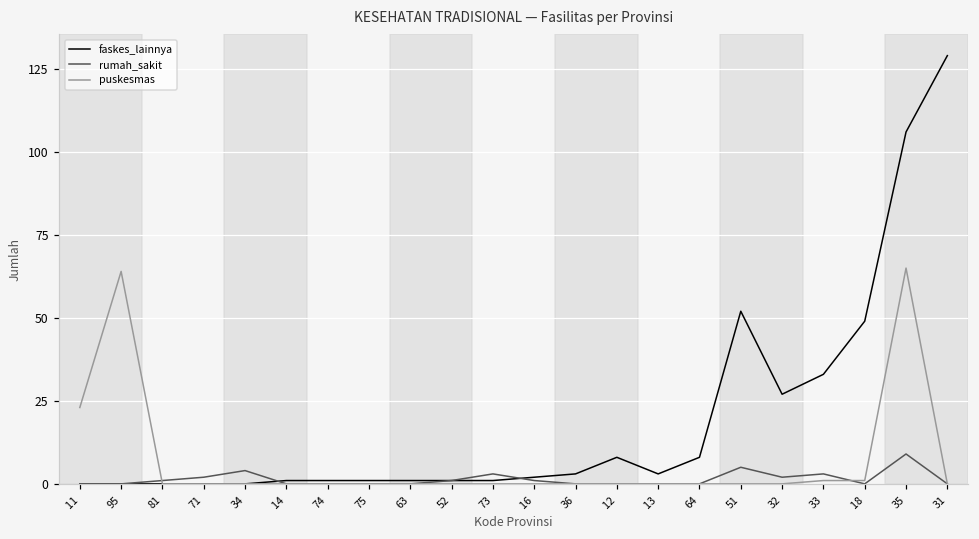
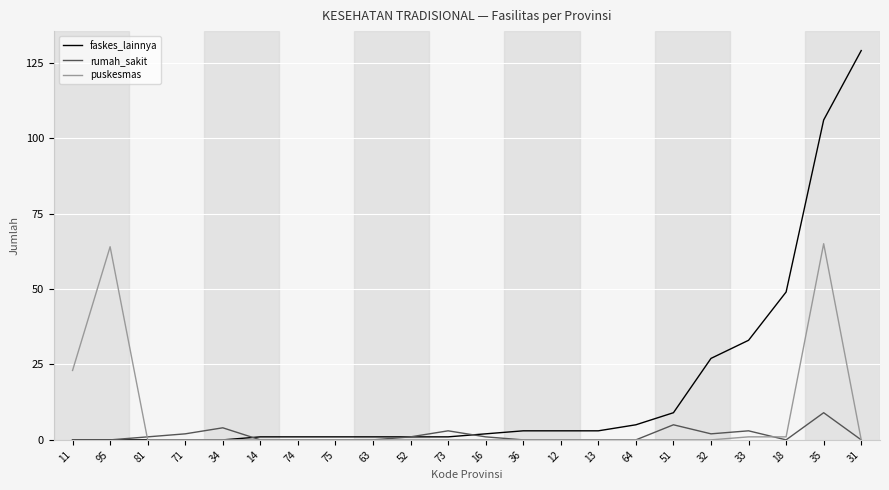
  {
    "faskes_lainnya": {
      "14": 1,
      "74": 1,
      "75": 1,
      "63": 1,
      "73": 1,
      "16": 2,
      "36": 3,
-     "12": 8,
+     "12": 3,
      "13": 3,
-     "64": 8,
-     "51": 52,
+     "64": 5,
+     "51": 9,
      "32": 27,
      "33": 33,
      "18": 49,
      "35": 106,
      "31": 129
    },
    "rumah_sakit": {
      "81": 1,
      "71": 2,
      "34": 4,
      "73": 3,
      "16": 1,
      "51": 5,
      "32": 2,
      "33": 3,
      "18": 0,
      "35": 9
    },
    "puskesmas": {
      "11": 23,
      "95": 64,
      "52": 0,
      "73": 0,
      "16": 0,
      "51": 0,
      "32": 0,
      "33": 1,
      "18": 1,
      "35": 65
    }
  }
